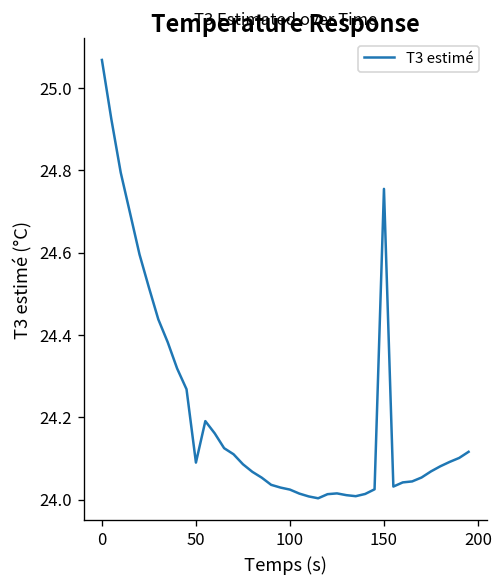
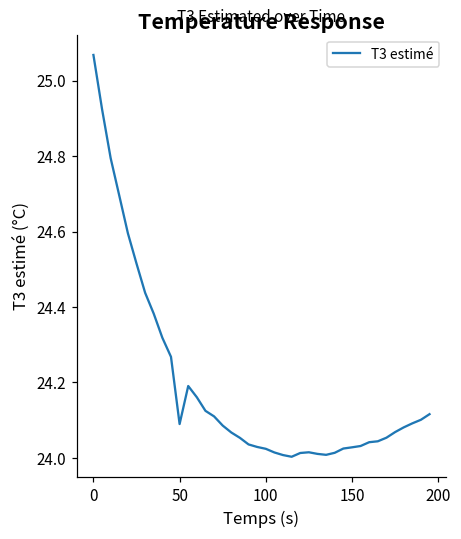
  {
    "0": 25.07,
    "50": 24.09,
    "100": 24.02,
-   "150": 24.75
+   "150": 24.03
  }
